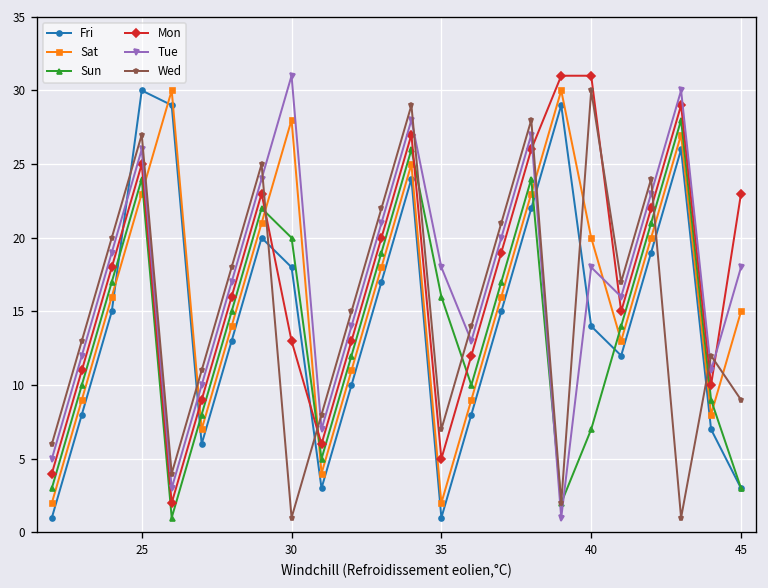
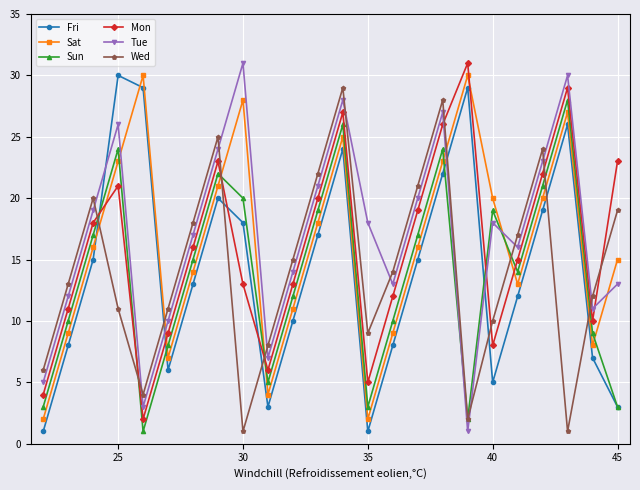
  {
    "Fri": {
      "25": 30,
      "30": 18,
      "35": 1,
-     "40": 14
+     "40": 5
    },
    "Sat": {
      "25": 23,
      "30": 28,
      "35": 2,
      "40": 20,
      "45": 15
    },
    "Sun": {
      "25": 24,
      "30": 20,
-     "35": 16,
-     "40": 7
+     "35": 3,
+     "40": 19
    },
    "Mon": {
-     "25": 25,
+     "25": 21,
      "30": 13,
      "35": 5,
-     "40": 31,
+     "40": 8,
      "45": 23
    },
    "Tue": {
      "25": 26,
      "30": 31,
      "35": 18,
      "40": 18,
-     "45": 18
+     "45": 13
    },
    "Wed": {
-     "25": 27,
+     "25": 11,
      "30": 1,
-     "35": 7,
-     "40": 30,
-     "45": 9
+     "35": 9,
+     "40": 10,
+     "45": 19
    }
  }
